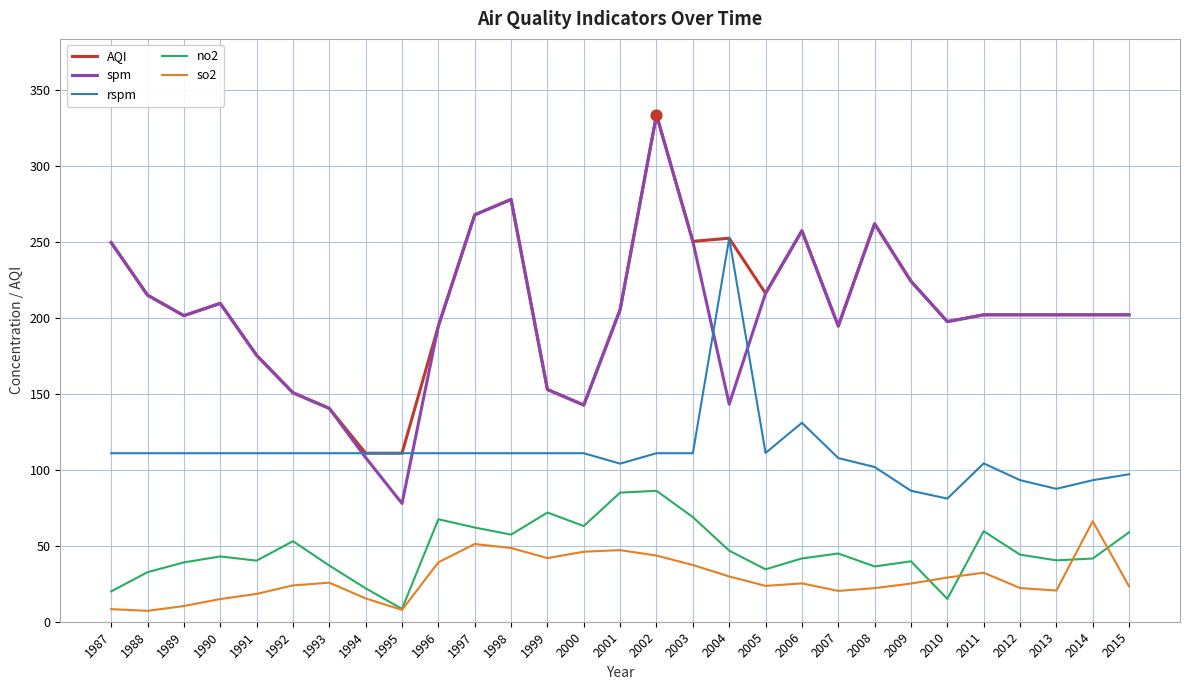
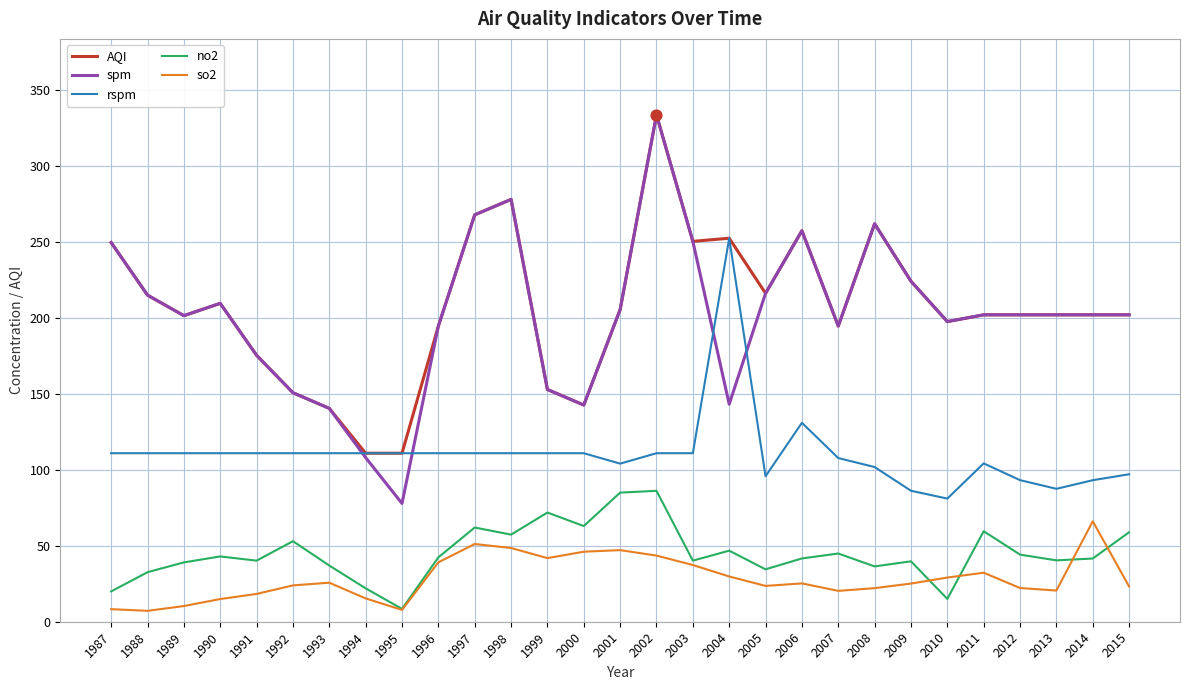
  {
    "spm": {
      "1994": 108,
      "1995": 78,
      "2004": 143
    },
    "rspm": {
      "1987": 111,
      "1988": 111,
      "1989": 111,
      "1990": 111,
      "1991": 111,
      "1992": 111,
      "1993": 111,
      "1996": 111,
      "1997": 111,
      "1998": 111,
      "1999": 111,
      "2000": 111,
      "2001": 104,
      "2002": 111,
      "2003": 111,
-     "2005": 111,
+     "2005": 96,
      "2006": 131,
      "2007": 108,
      "2008": 102,
      "2009": 86,
      "2010": 81,
      "2011": 104,
      "2012": 93,
      "2013": 87,
      "2014": 93,
      "2015": 97
    },
    "no2": {
      "1987": 20,
      "1988": 33,
      "1989": 39,
      "1990": 43,
      "1991": 40,
      "1992": 53,
      "1993": 37,
      "1994": 22,
-     "1996": 67,
+     "1996": 42,
      "1997": 62,
      "1998": 57,
      "1999": 72,
      "2000": 63,
      "2001": 85,
      "2002": 86,
-     "2003": 69,
+     "2003": 40,
      "2004": 47,
      "2005": 34,
      "2006": 42,
      "2007": 45,
      "2008": 36,
      "2009": 40,
      "2010": 15,
      "2011": 60,
      "2012": 44,
      "2013": 40,
      "2014": 42,
      "2015": 59
    },
    "so2": {
      "1987": 8,
      "1988": 7,
      "1989": 10,
      "1990": 15,
      "1991": 18,
      "1992": 24,
      "1993": 26,
      "1994": 15,
      "1996": 39,
      "1997": 51,
      "1998": 49,
      "1999": 42,
      "2000": 46,
      "2001": 47,
      "2002": 44,
      "2003": 37,
      "2004": 30,
      "2005": 24,
      "2006": 25,
      "2007": 20,
      "2008": 22,
      "2009": 25,
      "2010": 29,
      "2011": 32,
      "2012": 22,
      "2013": 21,
      "2014": 66,
      "2015": 23
    }
  }
